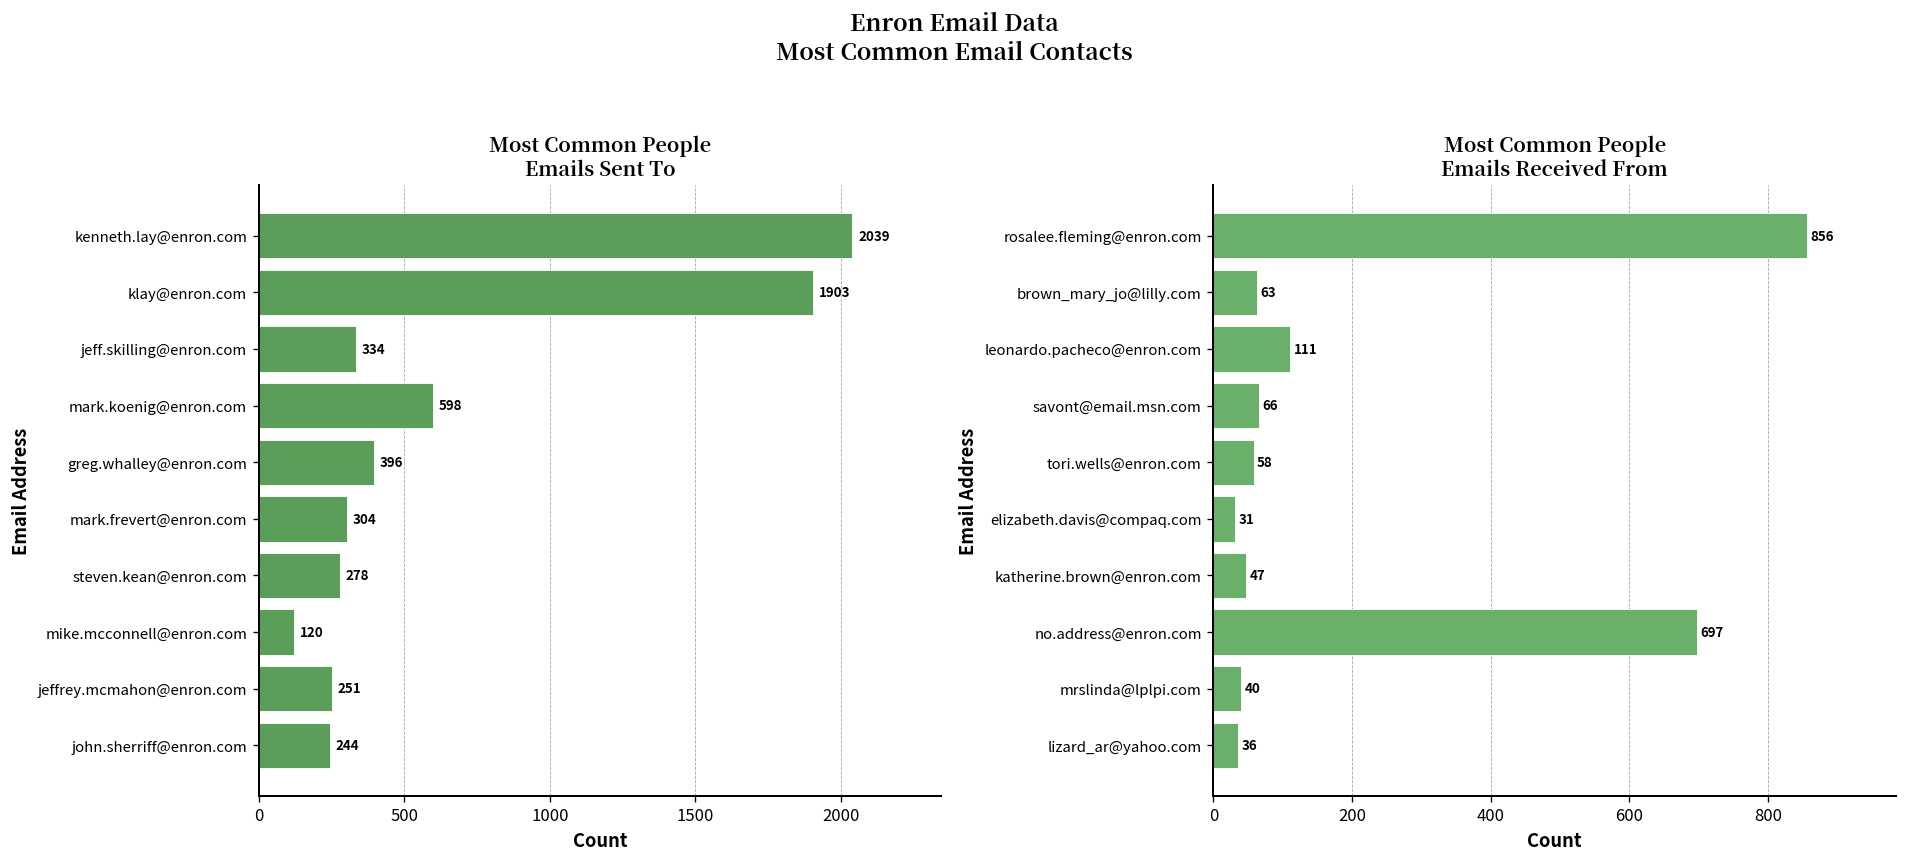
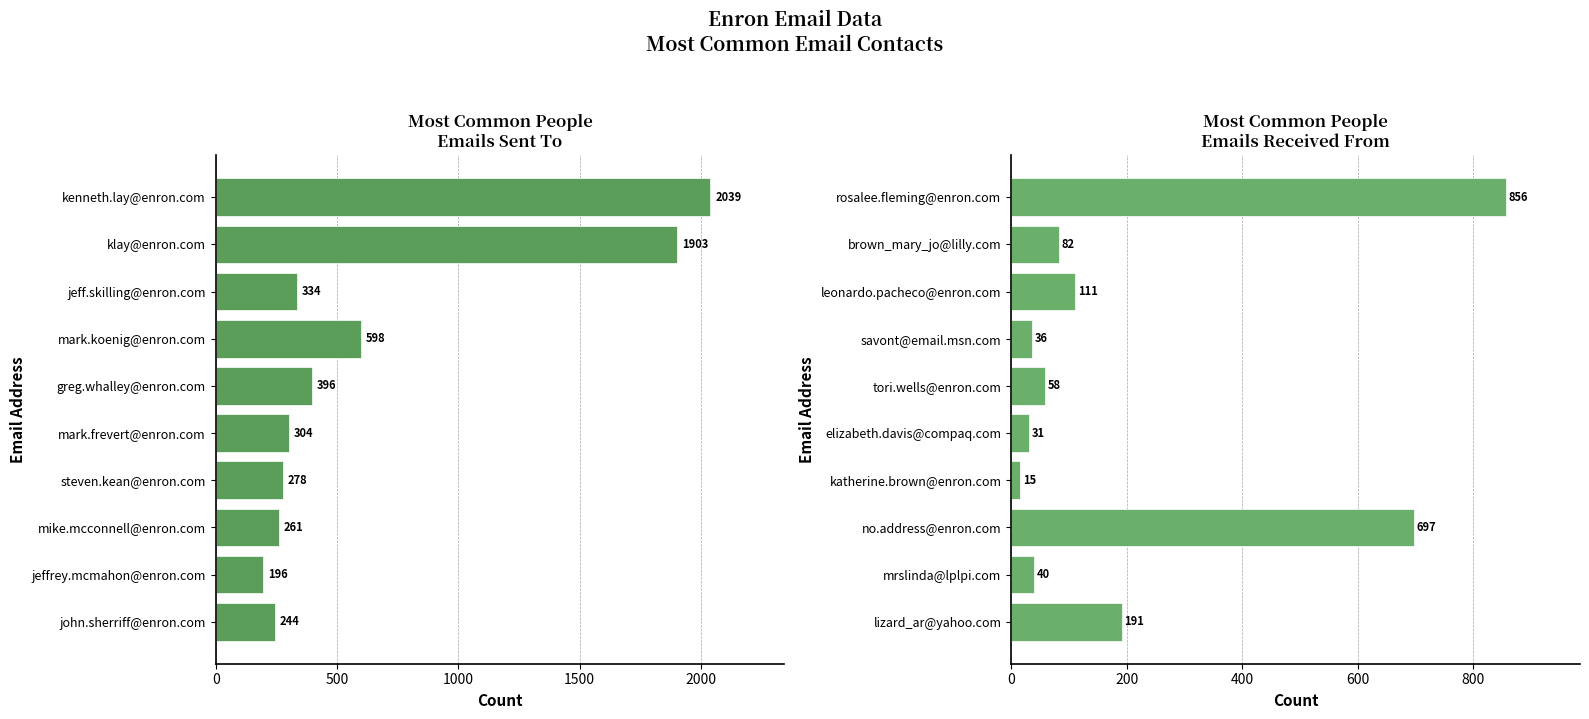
  {
    "Most Common People Emails Sent To": {
      "kenneth.lay@enron.com": 2039,
      "klay@enron.com": 1903,
      "jeff.skilling@enron.com": 334,
      "mark.koenig@enron.com": 598,
      "greg.whalley@enron.com": 396,
      "mark.frevert@enron.com": 304,
      "steven.kean@enron.com": 278,
-     "mike.mcconnell@enron.com": 120,
-     "jeffrey.mcmahon@enron.com": 251,
+     "mike.mcconnell@enron.com": 261,
+     "jeffrey.mcmahon@enron.com": 196,
      "john.sherriff@enron.com": 244
    },
    "Most Common People Emails Received From": {
      "rosalee.fleming@enron.com": 856,
-     "brown_mary_jo@lilly.com": 63,
+     "brown_mary_jo@lilly.com": 82,
      "leonardo.pacheco@enron.com": 111,
-     "savont@email.msn.com": 66,
+     "savont@email.msn.com": 36,
      "tori.wells@enron.com": 58,
      "elizabeth.davis@compaq.com": 31,
-     "katherine.brown@enron.com": 47,
+     "katherine.brown@enron.com": 15,
      "no.address@enron.com": 697,
      "mrslinda@lplpi.com": 40,
-     "lizard_ar@yahoo.com": 36
+     "lizard_ar@yahoo.com": 191
    }
  }
